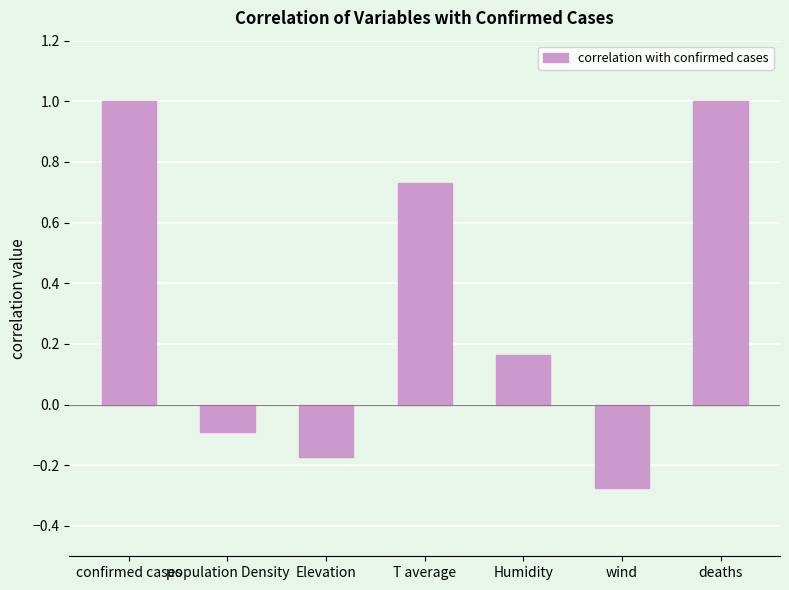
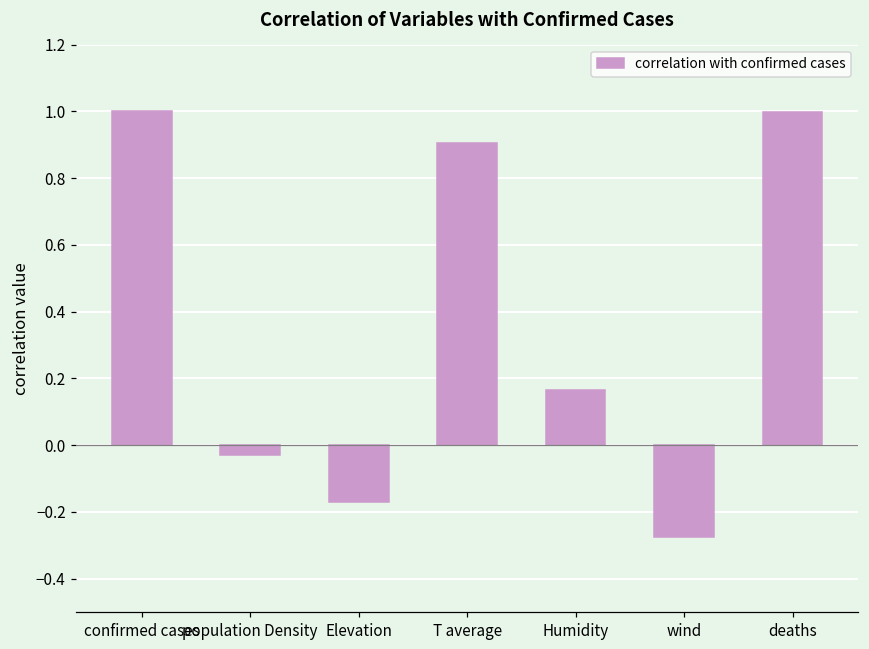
  {
-   "population Density": -0.09,
+   "population Density": -0.03,
    "Elevation": -0.17,
-   "T average": 0.73,
+   "T average": 0.90,
    "Humidity": 0.16,
    "wind": -0.28,
    "deaths": 1.00
  }
